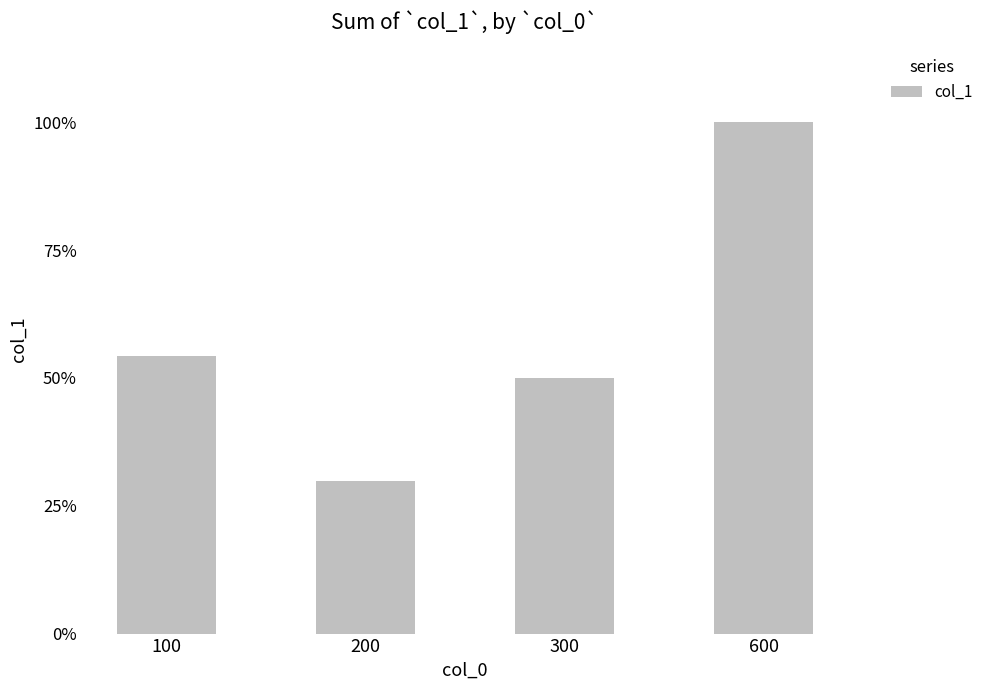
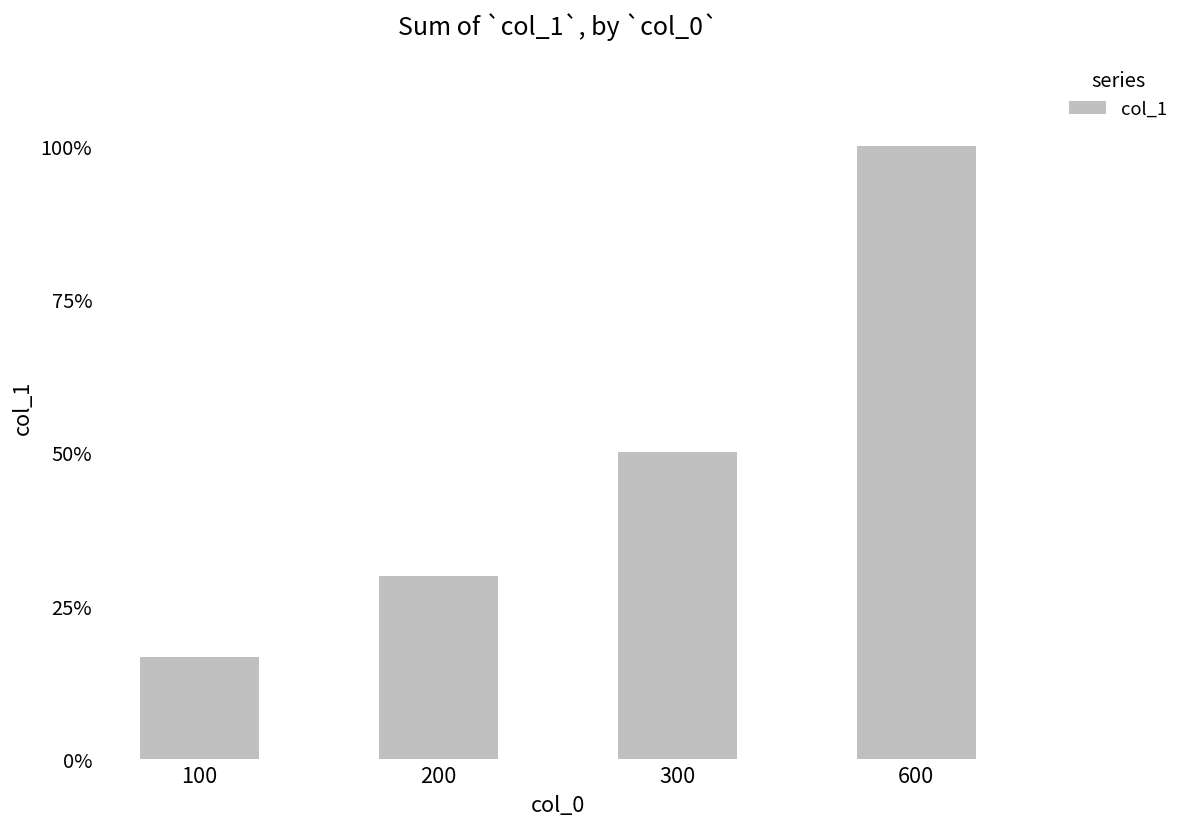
  {
-   "100": "54%",
+   "100": "17%",
    "200": "30%",
    "300": "50%",
    "600": "100%"
  }
